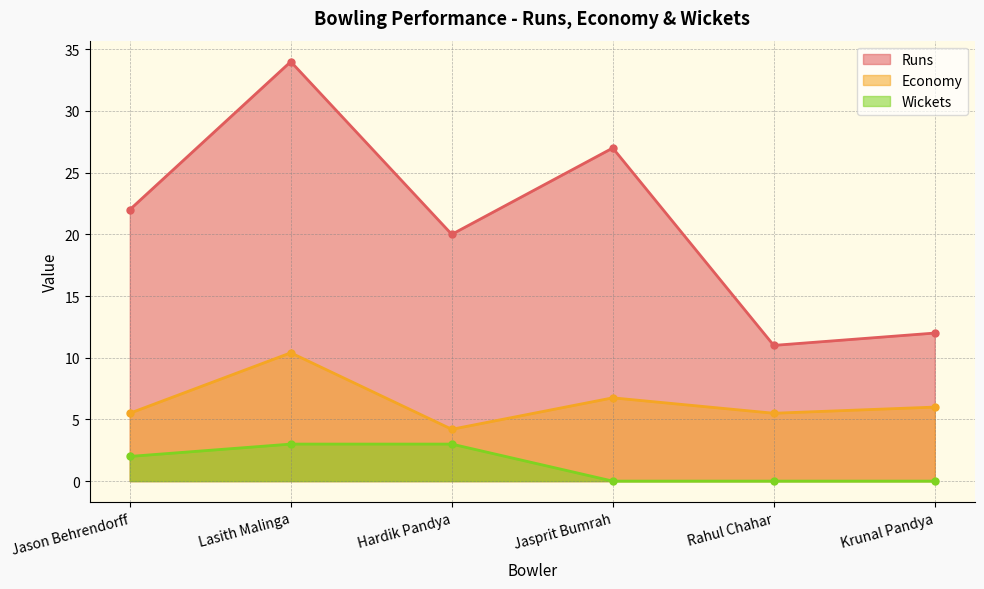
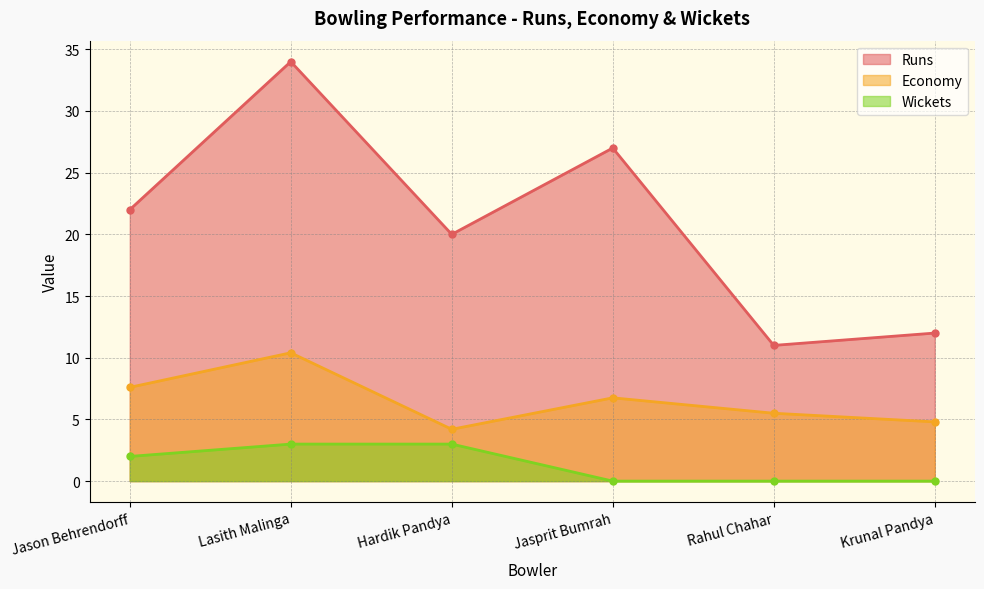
  {
    "Runs": {
      "Jason Behrendorff": 22.0,
      "Lasith Malinga": 34.0,
      "Hardik Pandya": 20.0,
      "Jasprit Bumrah": 27.0,
      "Rahul Chahar": 11.0,
      "Krunal Pandya": 12.0
    },
    "Economy": {
-     "Jason Behrendorff": 5.5,
+     "Jason Behrendorff": 7.6,
      "Lasith Malinga": 10.4,
      "Hardik Pandya": 4.2,
      "Jasprit Bumrah": 6.8,
      "Rahul Chahar": 5.5,
-     "Krunal Pandya": 6.0
+     "Krunal Pandya": 4.8
    },
    "Wickets": {
      "Jason Behrendorff": 2.0,
      "Lasith Malinga": 3.0,
      "Hardik Pandya": 3.0,
      "Jasprit Bumrah": 0.0,
      "Rahul Chahar": 0.0,
      "Krunal Pandya": 0.0
    }
  }
